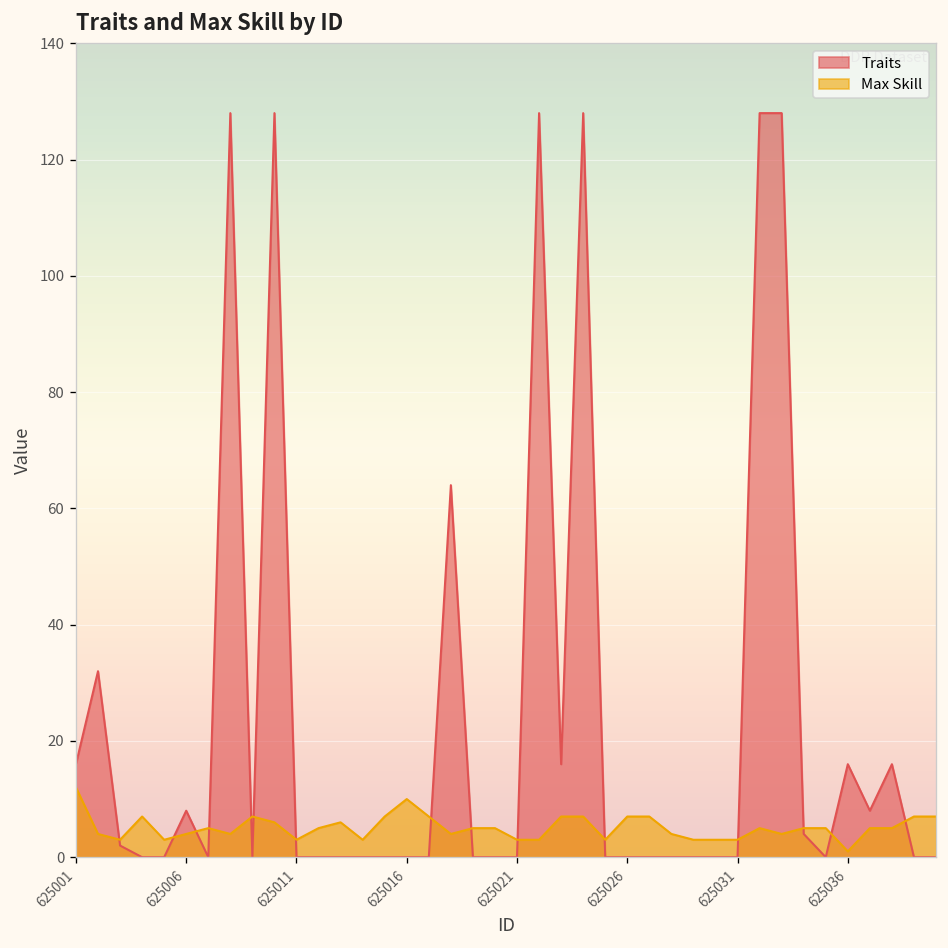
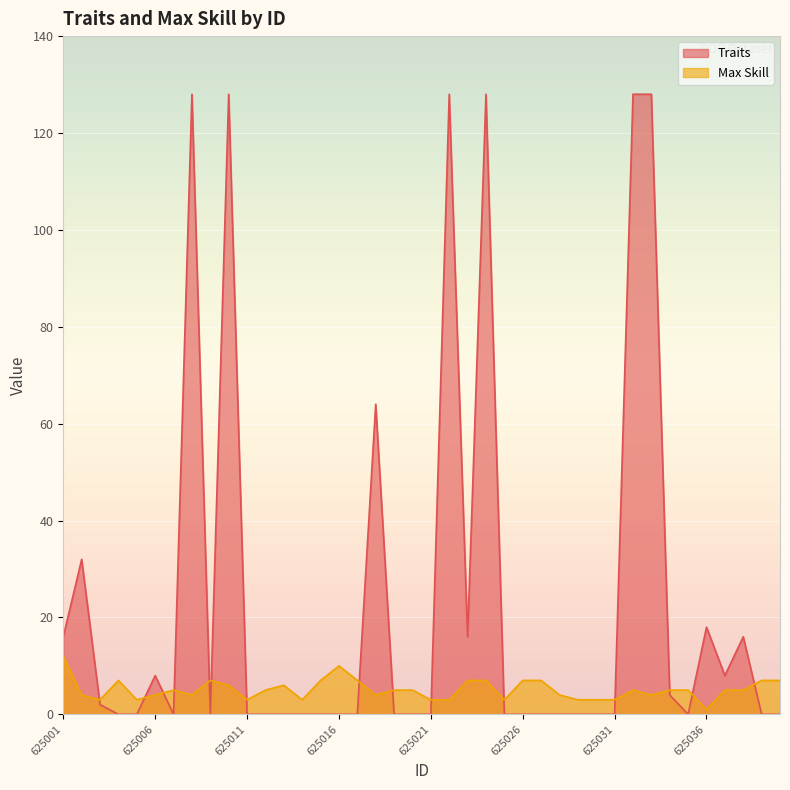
  {
    "Traits": {
      "625001": 16,
      "625006": 8,
      "625011": 0,
      "625016": 0,
      "625021": 0,
      "625026": 0,
      "625031": 0,
-     "625036": 16
+     "625036": 18
    },
    "Max Skill": {
      "625001": 12,
      "625006": 4,
      "625011": 3,
      "625016": 10,
      "625021": 3,
      "625026": 7,
      "625031": 3,
      "625036": 1
    }
  }
